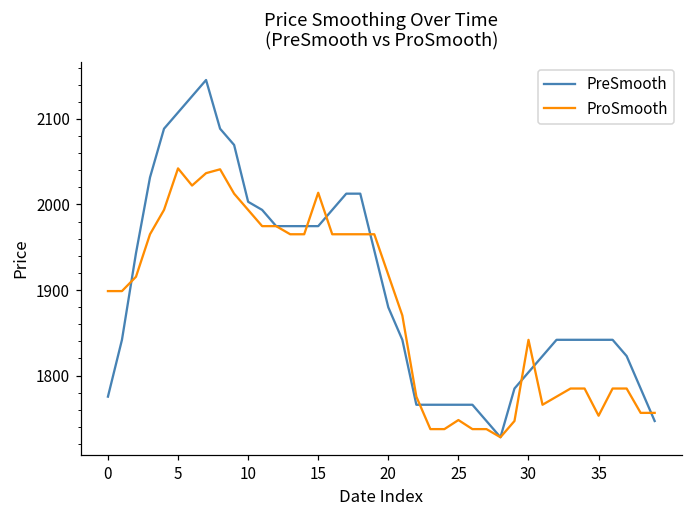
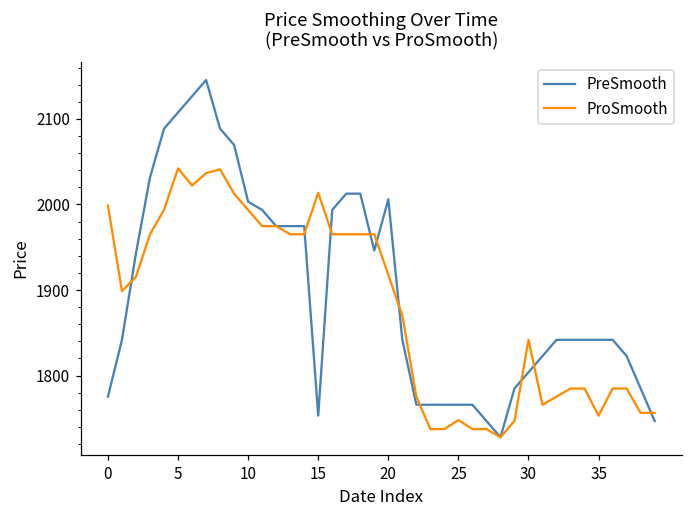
  {
    "PreSmooth": {
      "0": 1780,
      "5": 2110,
      "10": 2000,
-     "15": 1970,
-     "20": 1880,
+     "15": 1750,
+     "20": 2010,
      "25": 1770,
      "30": 1800,
      "35": 1840
    },
    "ProSmooth": {
-     "0": 1900,
+     "0": 2000,
      "5": 2040,
      "10": 1990,
      "15": 2010,
      "20": 1920,
      "25": 1750,
      "30": 1840,
      "35": 1750
    }
  }
